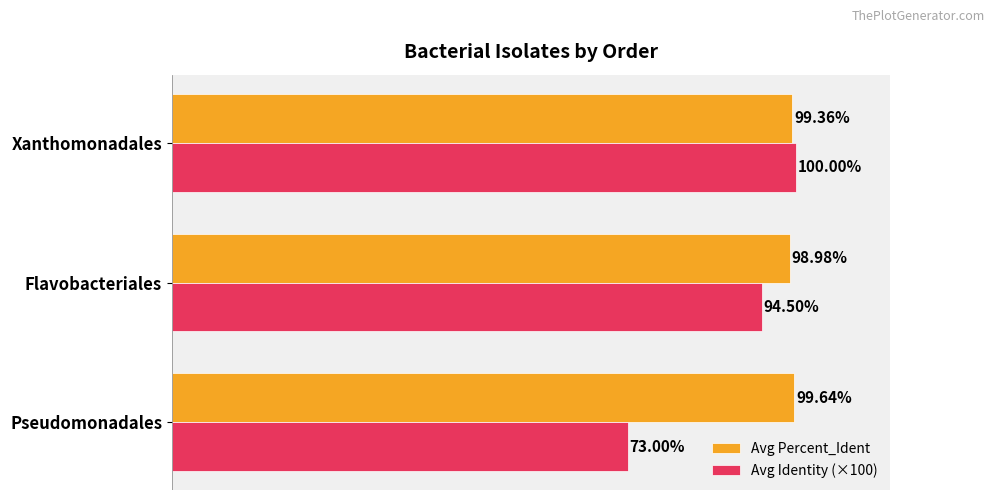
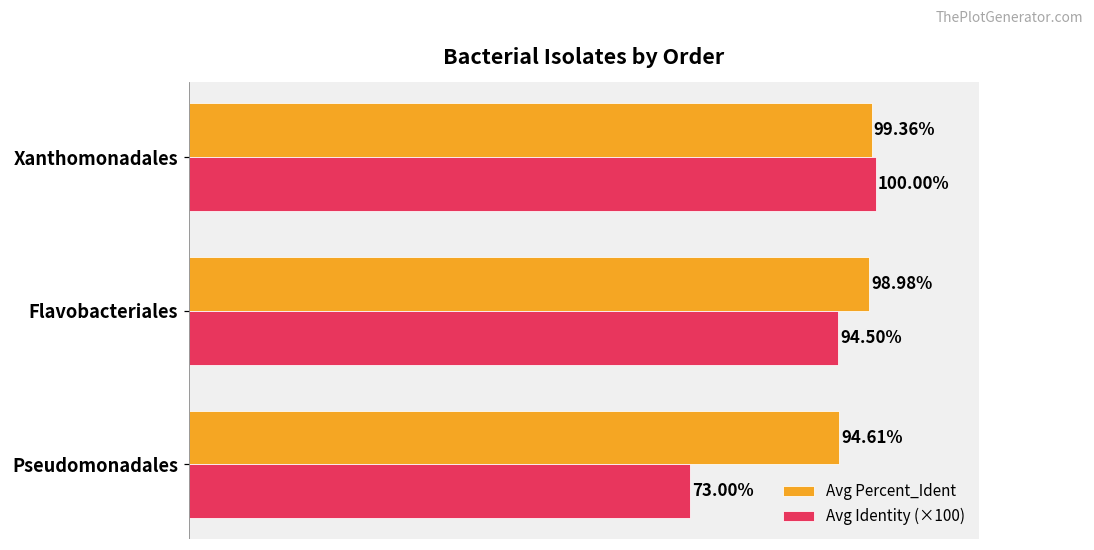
  {
    "Avg Percent_Ident": {
      "Xanthomonadales": "99.36%",
      "Flavobacteriales": "98.98%",
-     "Pseudomonadales": "99.64%"
+     "Pseudomonadales": "94.61%"
    },
    "Avg Identity (×100)": {
      "Xanthomonadales": "100.00%",
      "Flavobacteriales": "94.50%",
      "Pseudomonadales": "73.00%"
    }
  }
